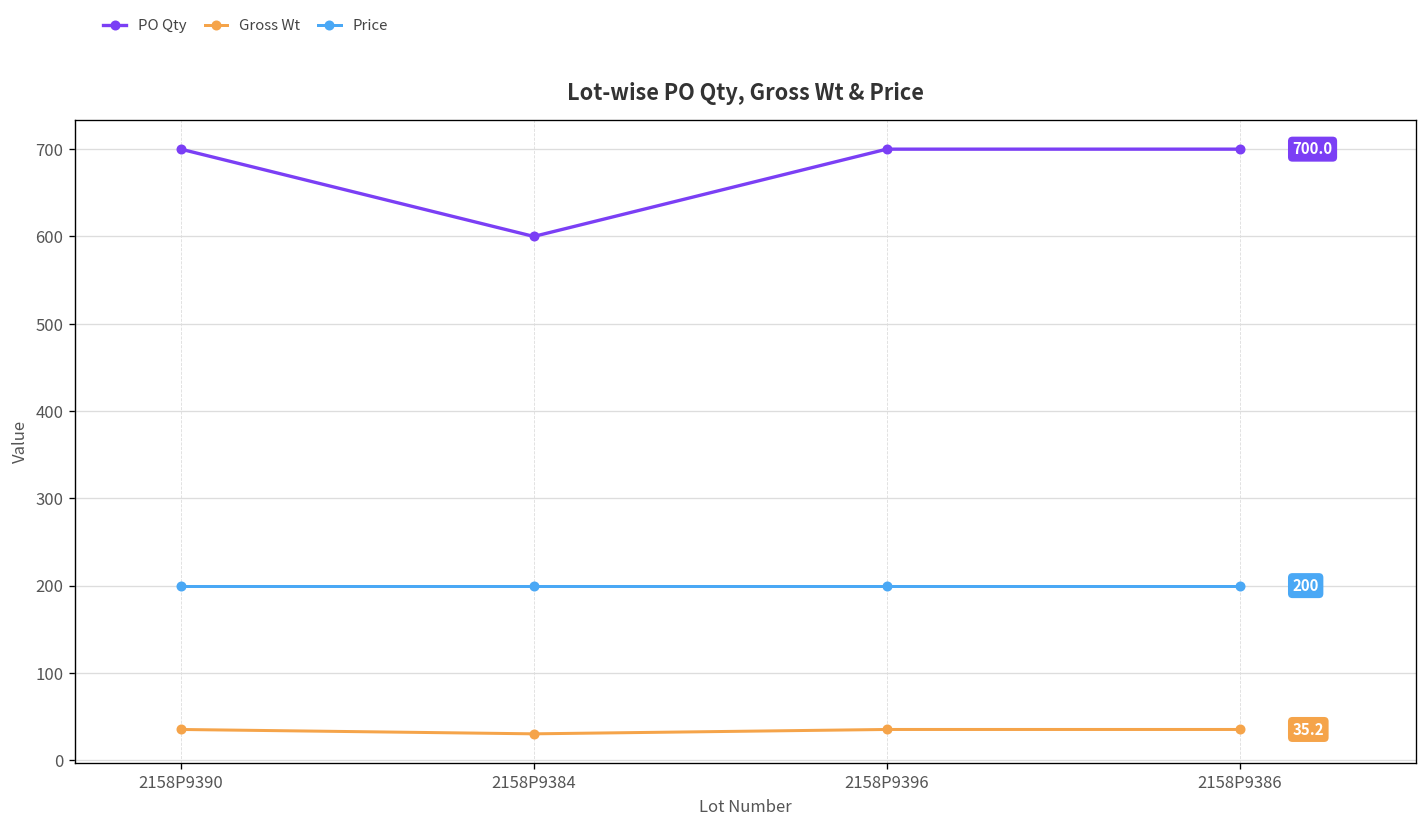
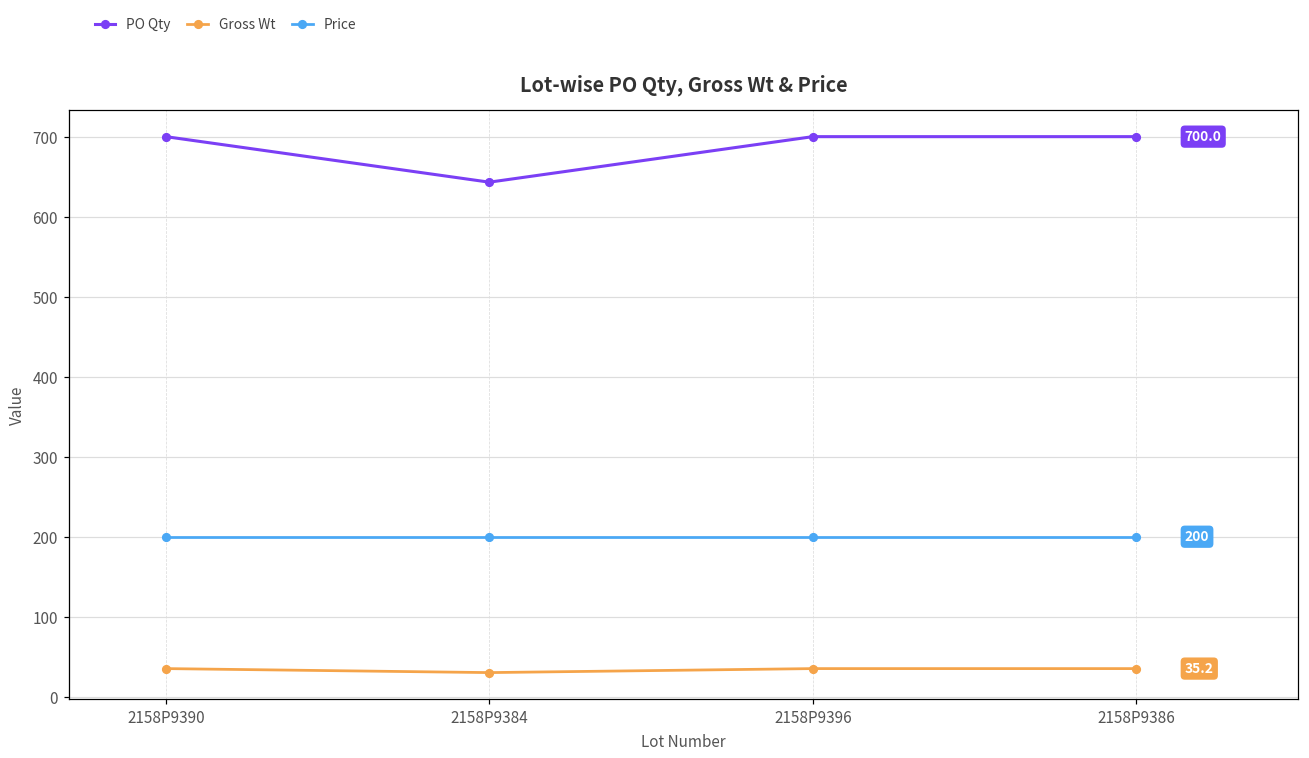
  {
    "PO Qty": {
      "2158P9390": 700,
-     "2158P9384": 600,
+     "2158P9384": 640,
      "2158P9396": 700,
      "2158P9386": 700
    },
    "Gross Wt": {
      "2158P9390": 40,
      "2158P9384": 30,
      "2158P9396": 40,
      "2158P9386": 40
    },
    "Price": {
      "2158P9390": 200,
      "2158P9384": 200,
      "2158P9396": 200,
      "2158P9386": 200
    }
  }
